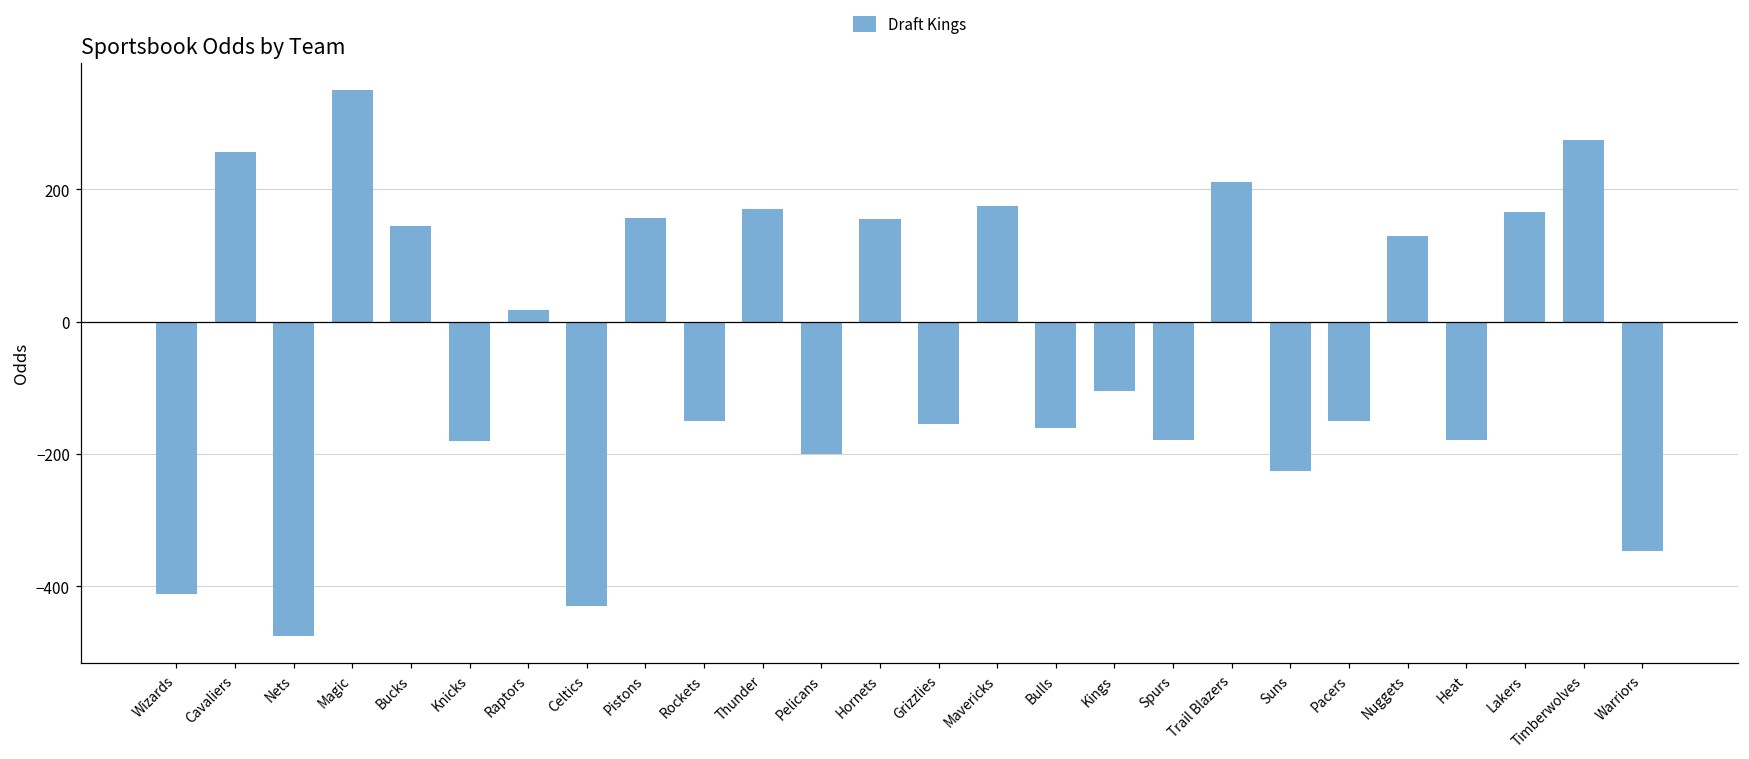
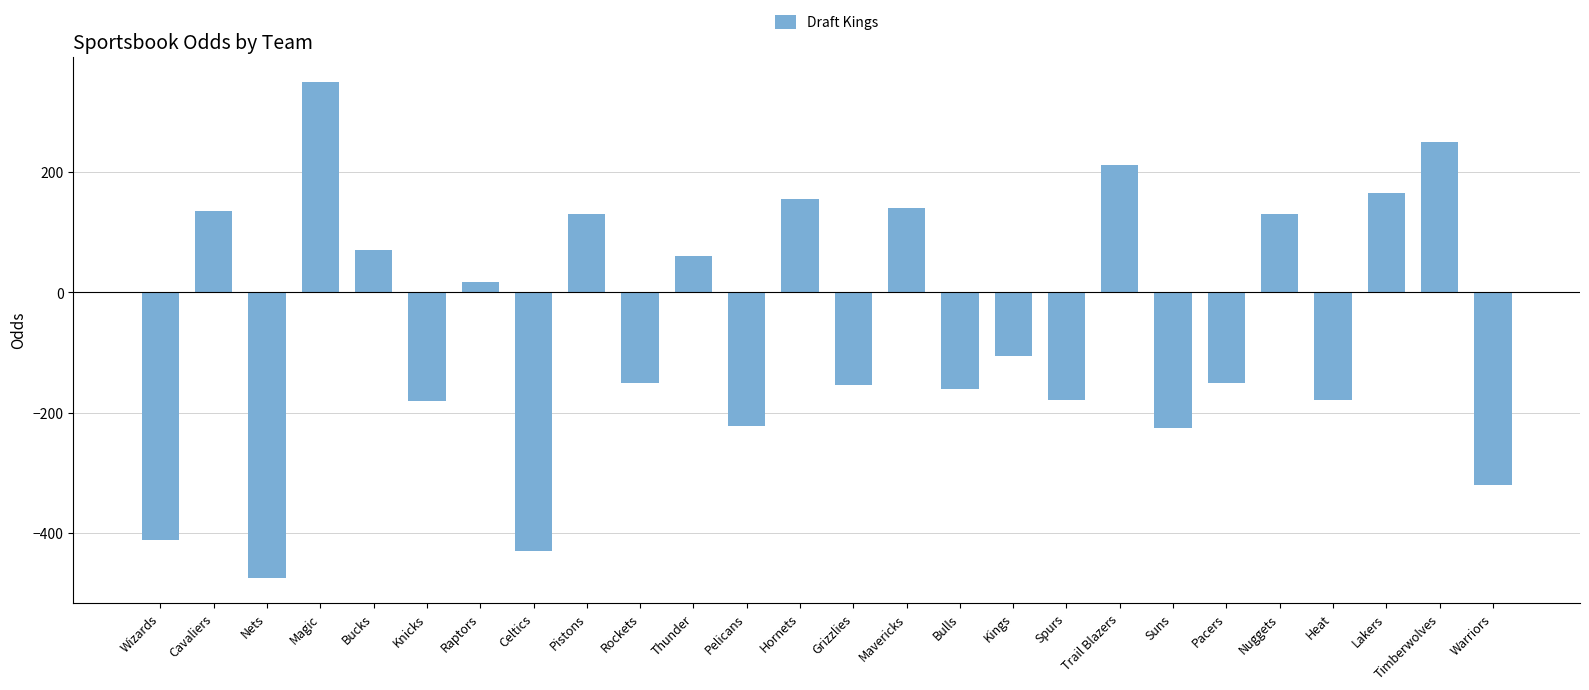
  {
    "Wizards": -410,
-   "Cavaliers": 260,
+   "Cavaliers": 140,
    "Nets": -480,
    "Magic": 350,
-   "Bucks": 150,
+   "Bucks": 70,
    "Knicks": -180,
    "Raptors": 20,
    "Celtics": -430,
-   "Pistons": 160,
+   "Pistons": 130,
    "Rockets": -150,
-   "Thunder": 170,
-   "Pelicans": -200,
+   "Thunder": 60,
+   "Pelicans": -220,
    "Hornets": 160,
    "Grizzlies": -150,
-   "Mavericks": 180,
+   "Mavericks": 140,
    "Bulls": -160,
    "Kings": -110,
    "Spurs": -180,
    "Trail Blazers": 210,
    "Suns": -230,
    "Pacers": -150,
    "Nuggets": 130,
    "Heat": -180,
    "Lakers": 170,
-   "Timberwolves": 280,
-   "Warriors": -350
+   "Timberwolves": 250,
+   "Warriors": -320
  }
